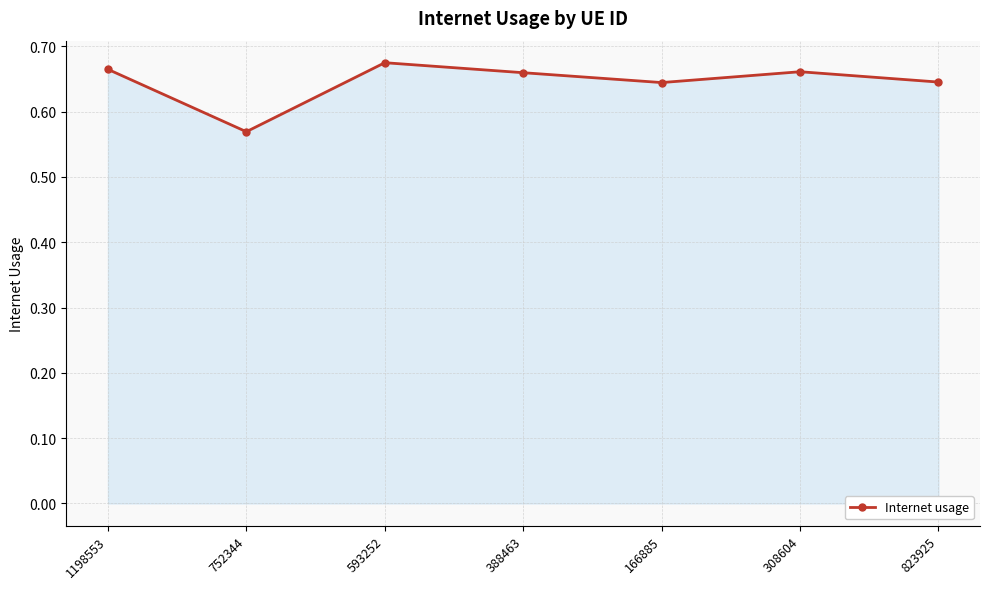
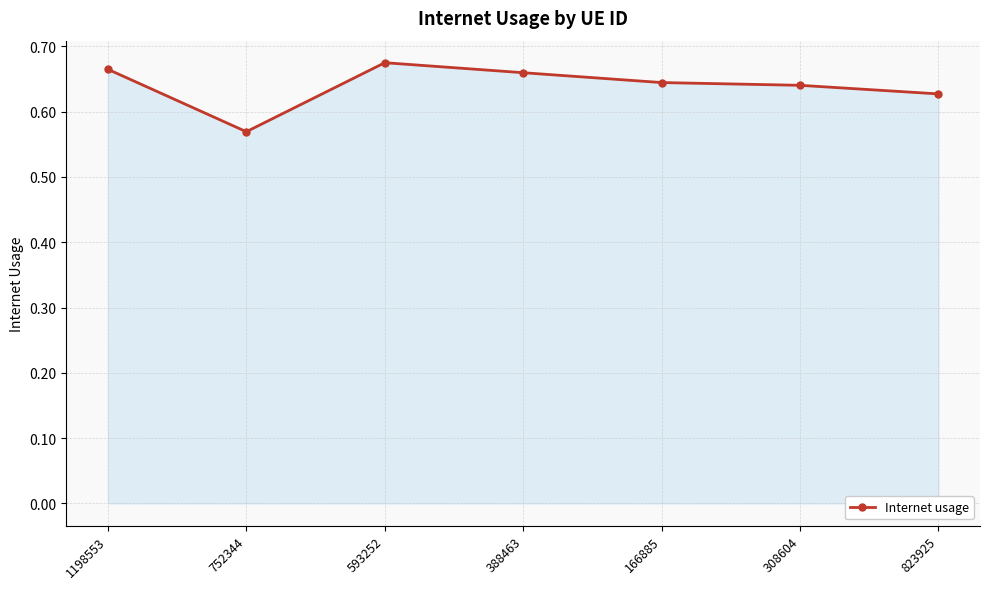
  {
    "1198553": 0.66,
    "752344": 0.57,
    "593252": 0.67,
    "388463": 0.66,
    "166885": 0.64,
-   "308604": 0.66,
-   "823925": 0.65
+   "308604": 0.64,
+   "823925": 0.63
  }
